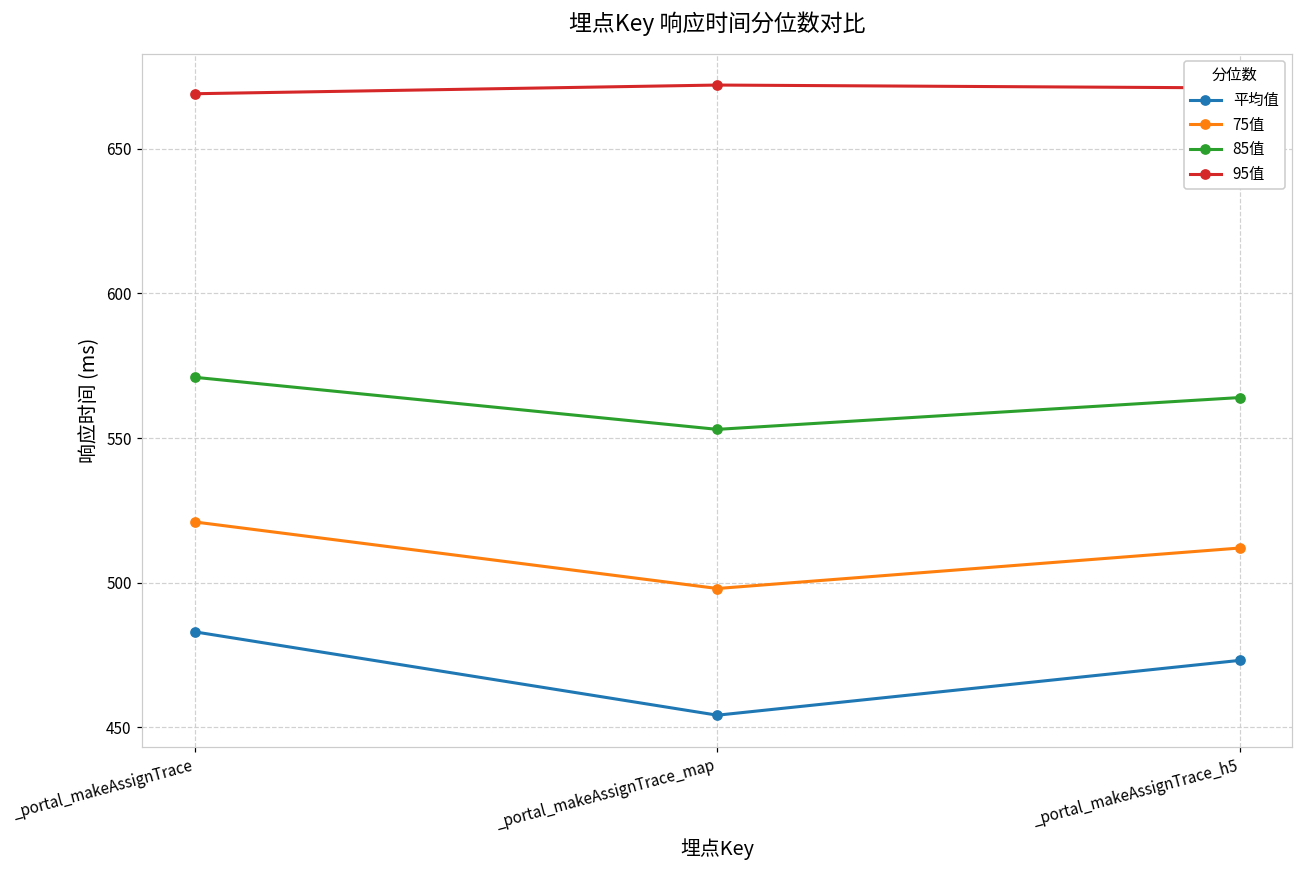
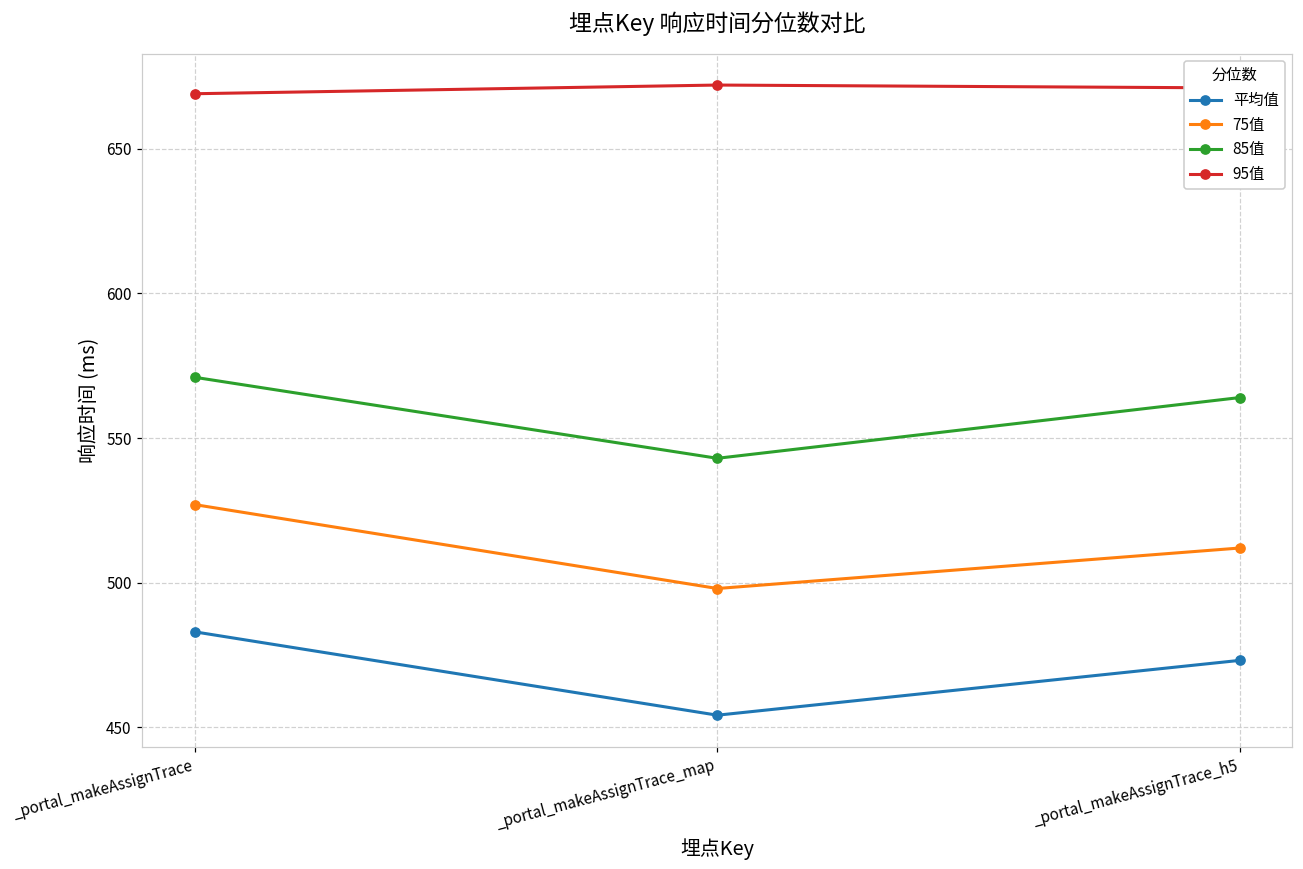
  {
    "平均值": {
      "_portal_makeAssignTrace": 483,
      "_portal_makeAssignTrace_map": 454,
      "_portal_makeAssignTrace_h5": 473
    },
    "75值": {
-     "_portal_makeAssignTrace": 521,
+     "_portal_makeAssignTrace": 527,
      "_portal_makeAssignTrace_map": 498,
      "_portal_makeAssignTrace_h5": 512
    },
    "85值": {
      "_portal_makeAssignTrace": 571,
-     "_portal_makeAssignTrace_map": 553,
+     "_portal_makeAssignTrace_map": 543,
      "_portal_makeAssignTrace_h5": 564
    },
    "95值": {
      "_portal_makeAssignTrace": 669,
      "_portal_makeAssignTrace_map": 672
    }
  }
